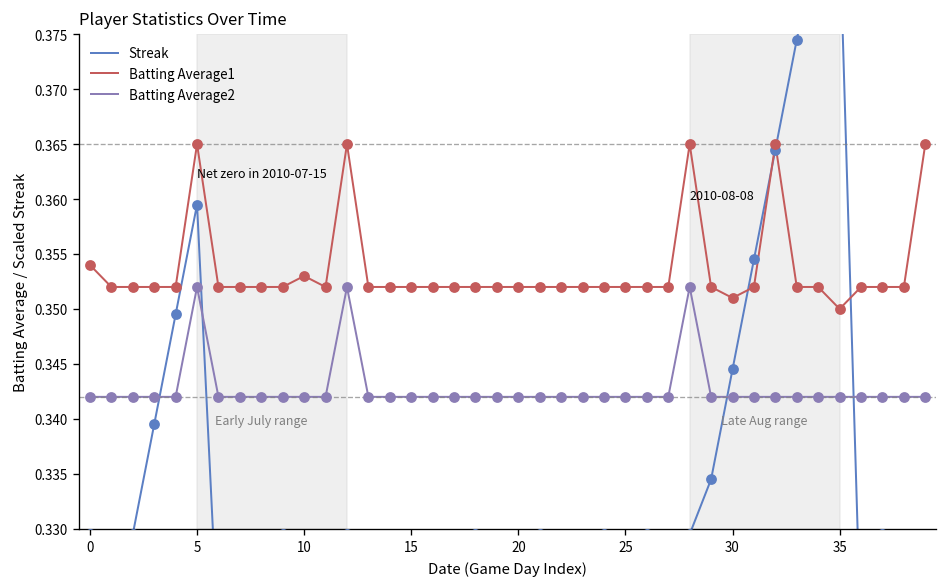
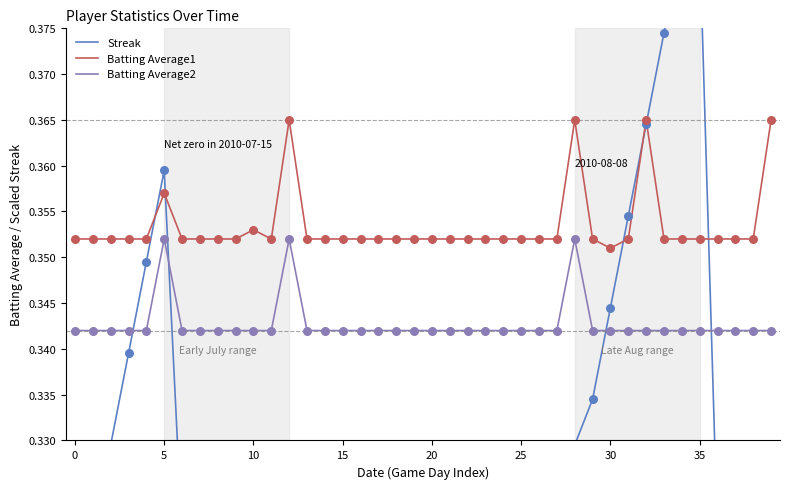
  {
    "Batting Average1": {
-     "0": 0.354,
-     "5": 0.365,
+     "0": 0.352,
+     "5": 0.357,
      "10": 0.353,
      "15": 0.352,
      "20": 0.352,
      "25": 0.352,
      "30": 0.351,
-     "35": 0.350
+     "35": 0.352
    }
  }
